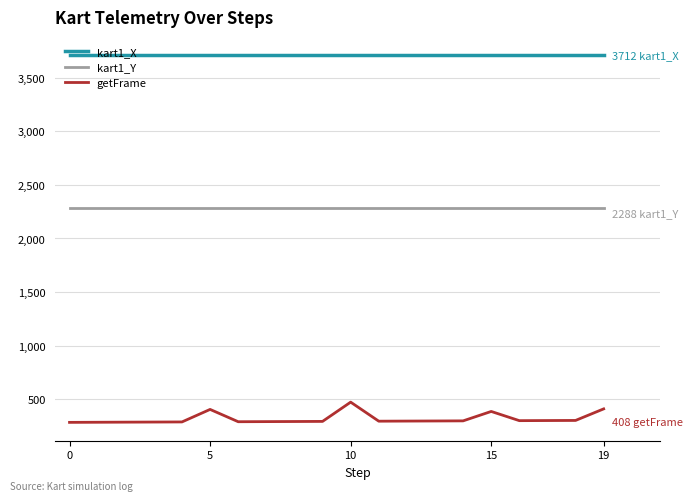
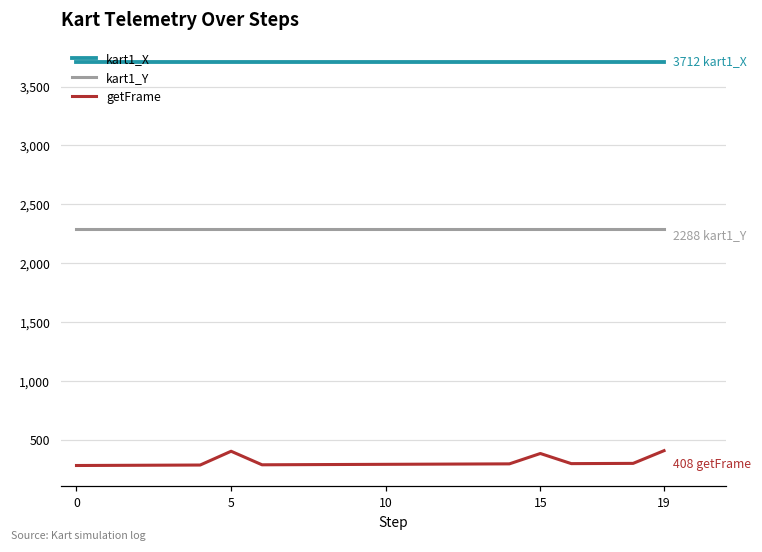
  {
    "kart1_X": {
      "19": 3712
    },
    "kart1_Y": {
      "19": 2288
    },
    "getFrame": {
      "0": 280,
      "5": 400,
-     "10": 470,
+     "10": 290,
      "15": 380
    }
  }
